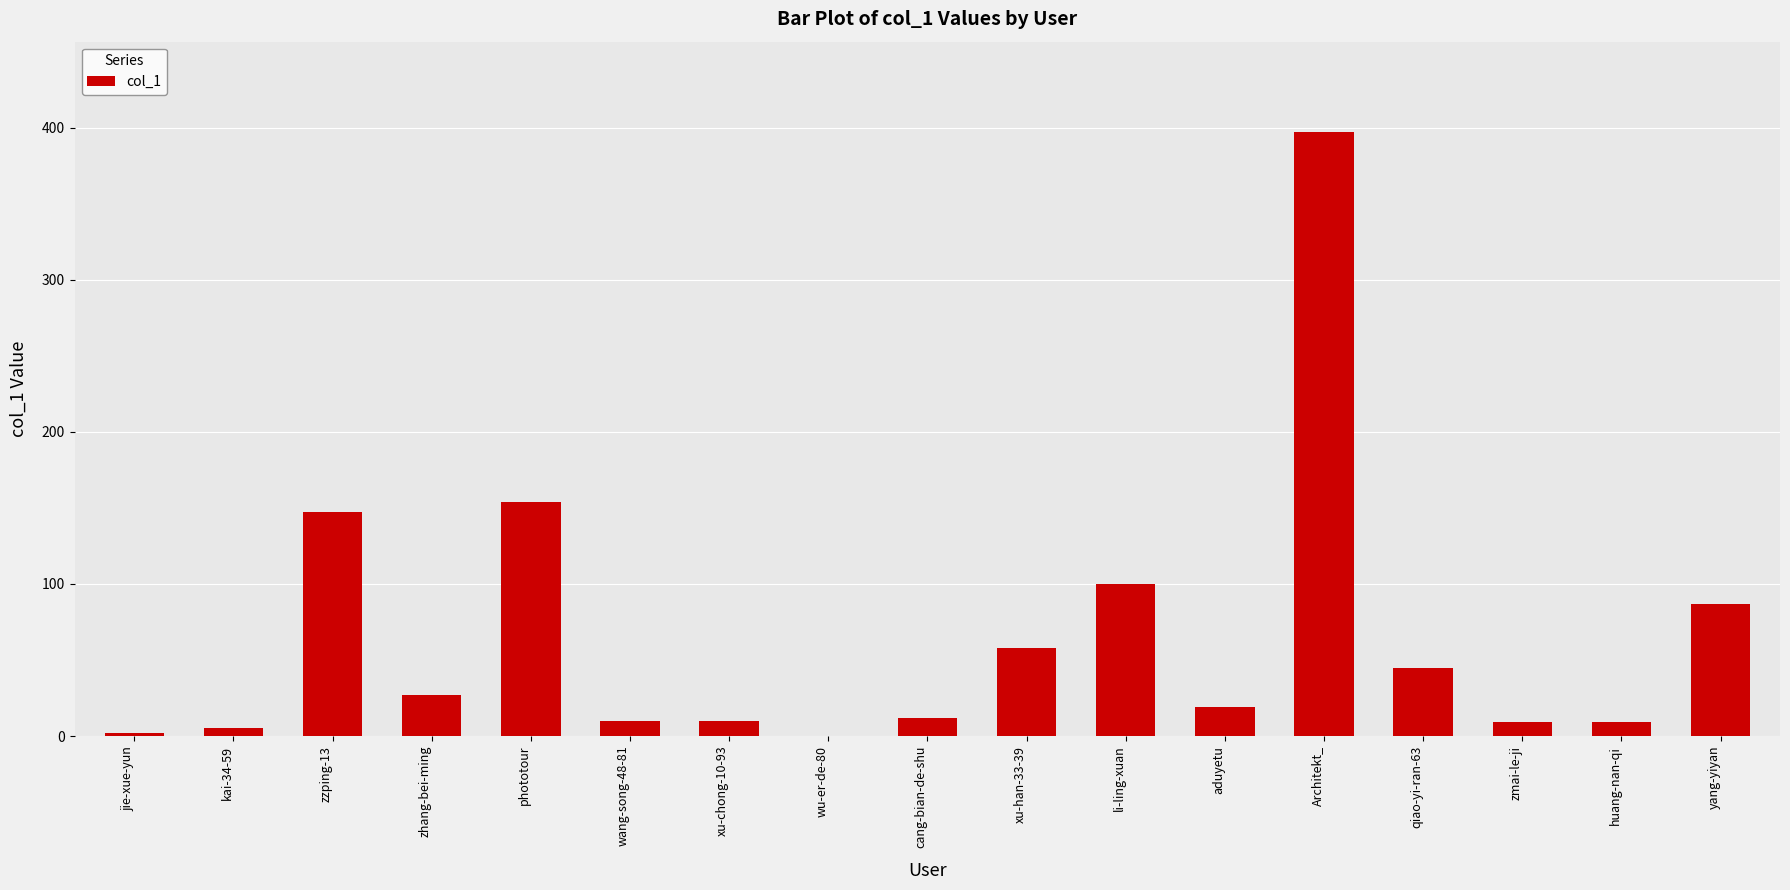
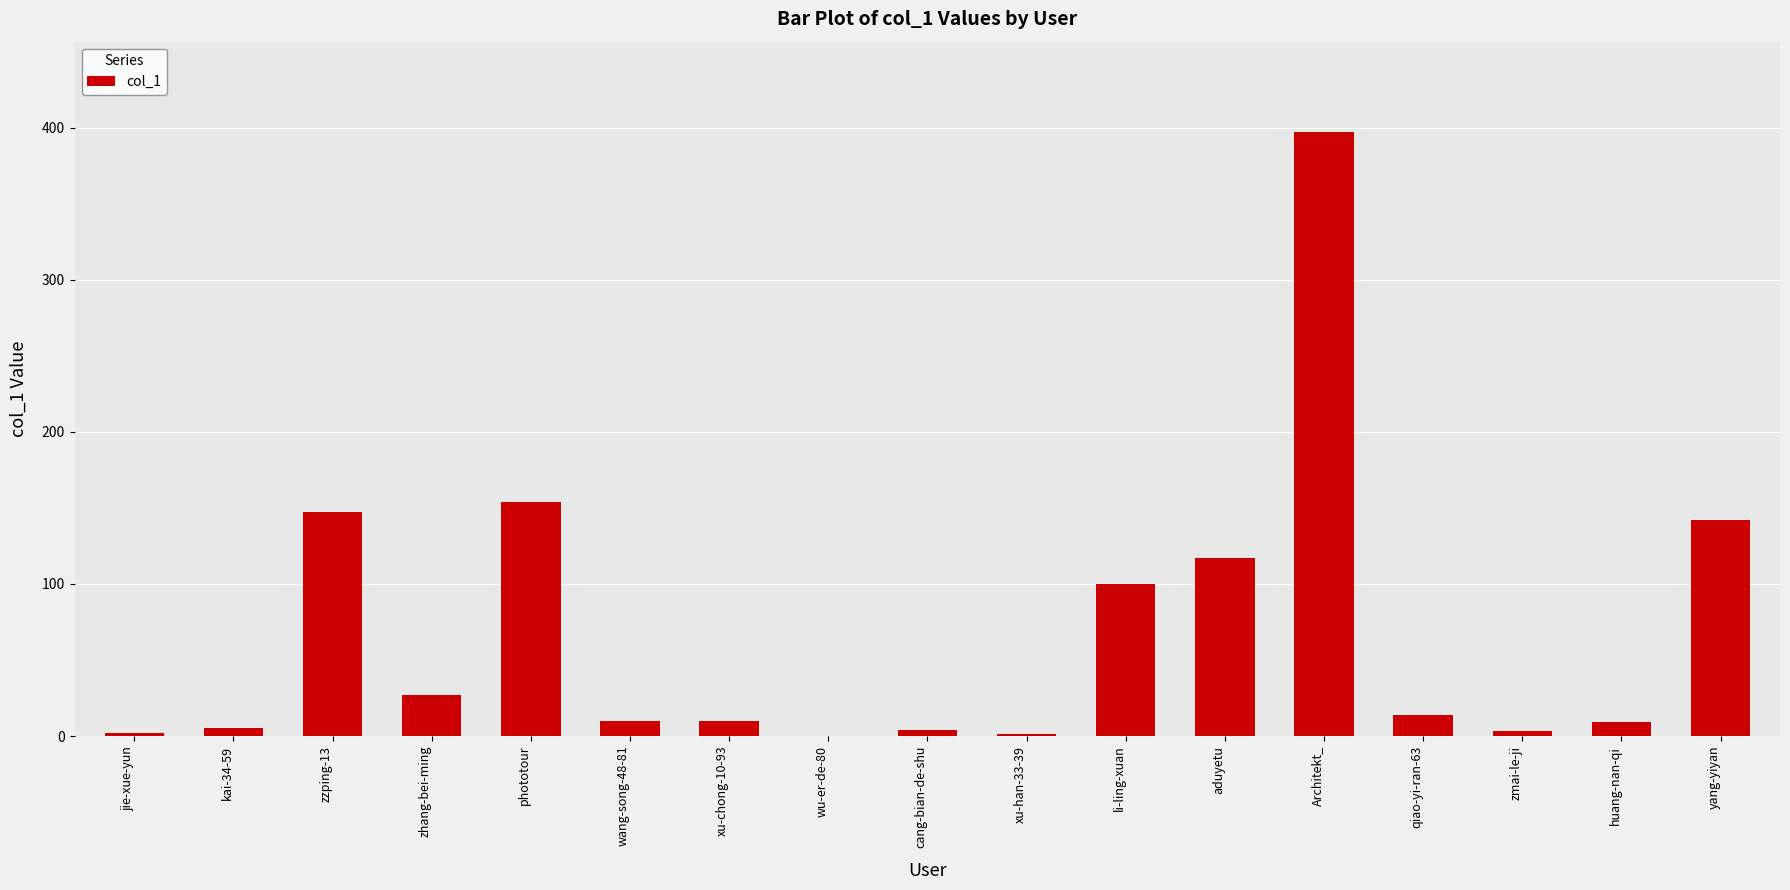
  {
    "jie-xue-yun": 2,
    "kai-34-59": 5,
    "zzping-13": 147,
    "zhang-bei-ming": 27,
    "phototour": 154,
    "wang-song-48-81": 10,
    "xu-chong-10-93": 10,
    "wu-er-de-80": 0,
-   "cang-bian-de-shu": 12,
-   "xu-han-33-39": 58,
+   "cang-bian-de-shu": 4,
+   "xu-han-33-39": 1,
    "li-ling-xuan": 100,
-   "aduyetu": 19,
+   "aduyetu": 117,
    "Architekt_": 397,
-   "qiao-yi-ran-63": 45,
-   "zmai-le-ji": 9,
+   "qiao-yi-ran-63": 14,
+   "zmai-le-ji": 3,
    "huang-nan-qi": 9,
-   "yang-yiyan": 87
+   "yang-yiyan": 142
  }
